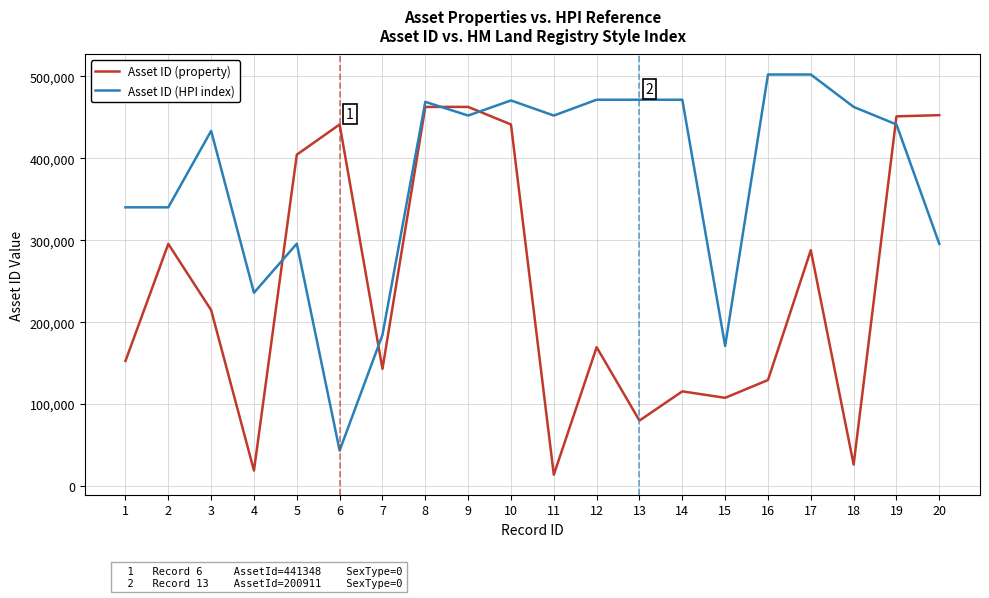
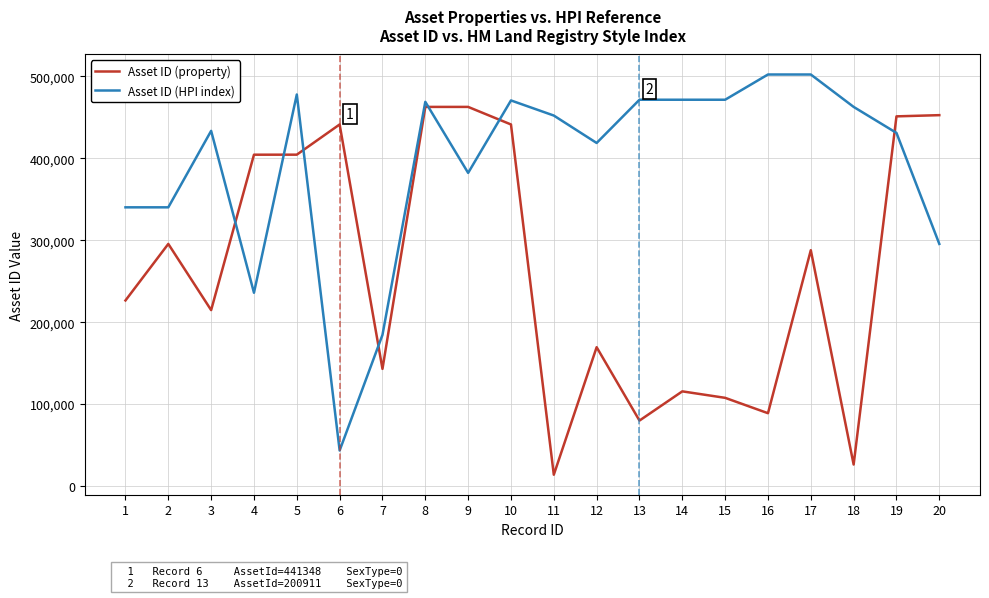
  {
    "Asset ID (property)": {
-     "1": "150,000",
+     "1": "230,000",
      "2": "300,000",
      "3": "210,000",
-     "4": "20,000",
+     "4": "400,000",
      "5": "400,000",
      "7": "140,000",
      "8": "460,000",
      "9": "460,000",
      "10": "440,000",
      "11": "10,000",
      "12": "170,000",
      "13": "80,000",
      "14": "120,000",
      "15": "110,000",
-     "16": "130,000",
+     "16": "90,000",
      "17": "290,000",
      "18": "30,000",
      "19": "450,000",
      "20": "450,000"
    },
    "Asset ID (HPI index)": {
      "1": "340,000",
      "2": "340,000",
      "3": "430,000",
      "4": "240,000",
-     "5": "300,000",
+     "5": "480,000",
      "6": "40,000",
      "7": "180,000",
      "8": "470,000",
-     "9": "450,000",
+     "9": "380,000",
      "10": "470,000",
      "11": "450,000",
-     "12": "470,000",
+     "12": "420,000",
      "14": "470,000",
-     "15": "170,000",
+     "15": "470,000",
      "16": "500,000",
      "17": "500,000",
      "18": "460,000",
-     "19": "440,000",
+     "19": "430,000",
      "20": "300,000"
    }
  }
